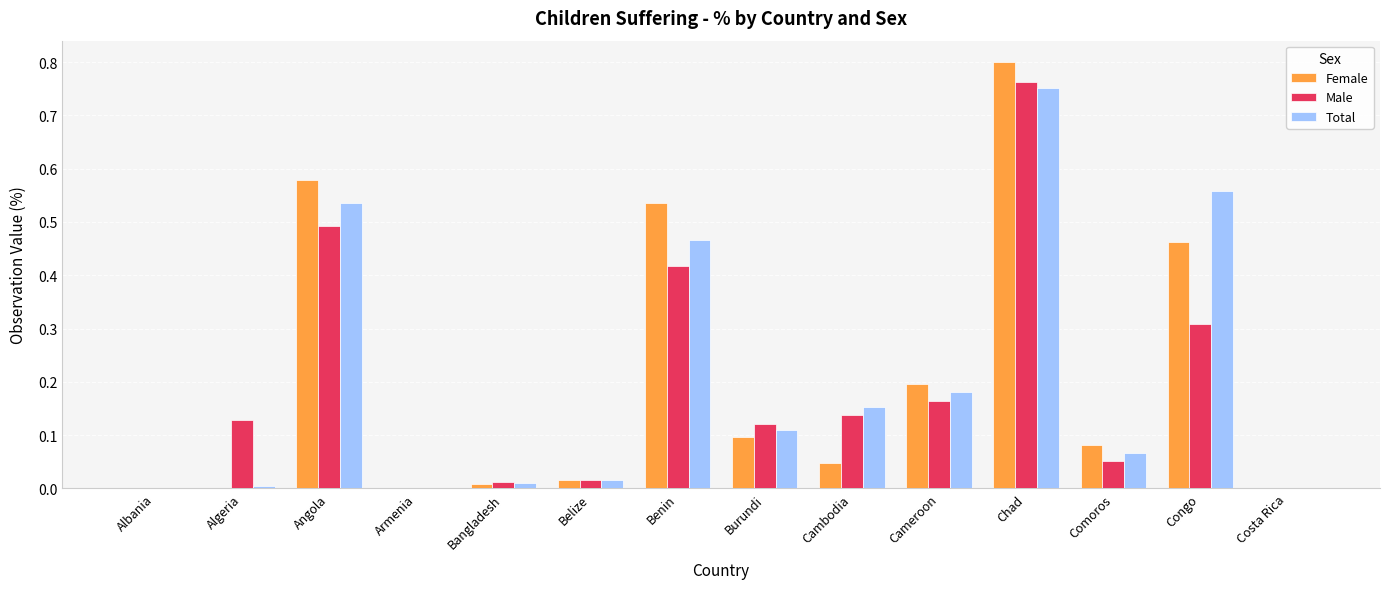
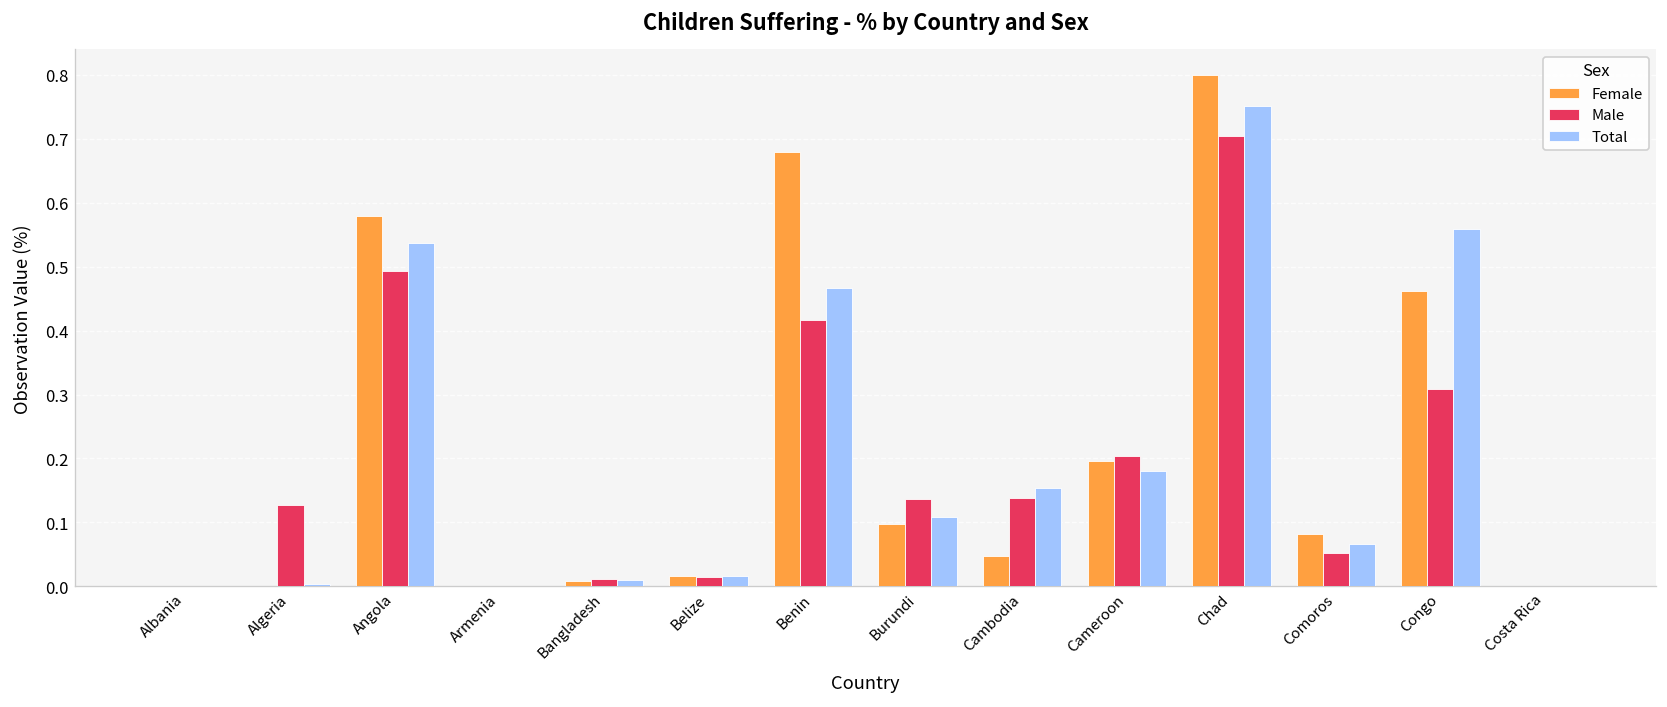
  {
    "Female": {
      "Albania": 0.00,
      "Angola": 0.58,
      "Armenia": 0.00,
      "Bangladesh": 0.01,
      "Belize": 0.02,
-     "Benin": 0.54,
+     "Benin": 0.68,
      "Burundi": 0.10,
      "Cambodia": 0.05,
      "Cameroon": 0.20,
      "Chad": 0.80,
      "Comoros": 0.08,
      "Congo": 0.46,
      "Costa Rica": 0.00
    },
    "Male": {
      "Albania": 0.00,
      "Algeria": 0.13,
      "Angola": 0.49,
      "Armenia": 0.00,
      "Bangladesh": 0.01,
      "Belize": 0.02,
      "Benin": 0.42,
-     "Burundi": 0.12,
+     "Burundi": 0.14,
      "Cambodia": 0.14,
-     "Cameroon": 0.16,
-     "Chad": 0.76,
+     "Cameroon": 0.20,
+     "Chad": 0.70,
      "Comoros": 0.05,
      "Congo": 0.31,
      "Costa Rica": 0.00
    },
    "Total": {
      "Albania": 0.00,
      "Angola": 0.54,
      "Armenia": 0.00,
      "Bangladesh": 0.01,
      "Belize": 0.02,
      "Benin": 0.47,
      "Burundi": 0.11,
      "Cambodia": 0.15,
      "Cameroon": 0.18,
      "Chad": 0.75,
      "Comoros": 0.07,
      "Congo": 0.56,
      "Costa Rica": 0.00
    }
  }
